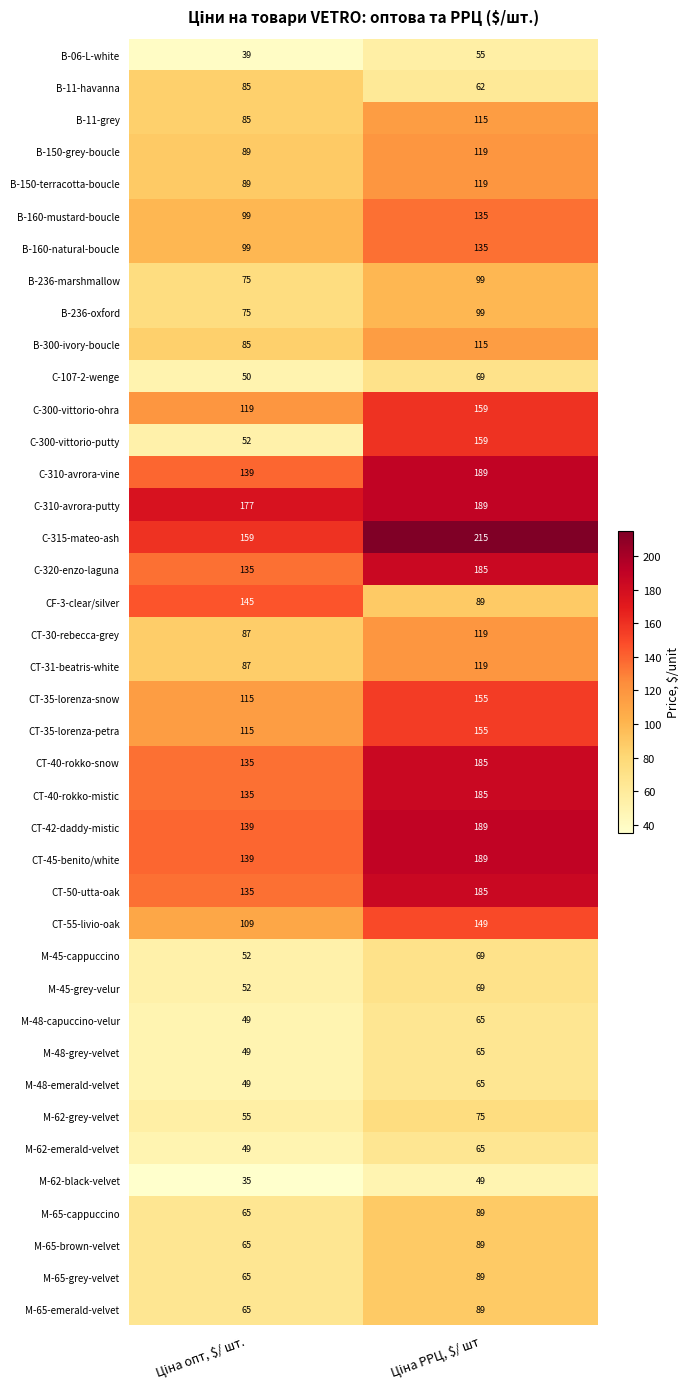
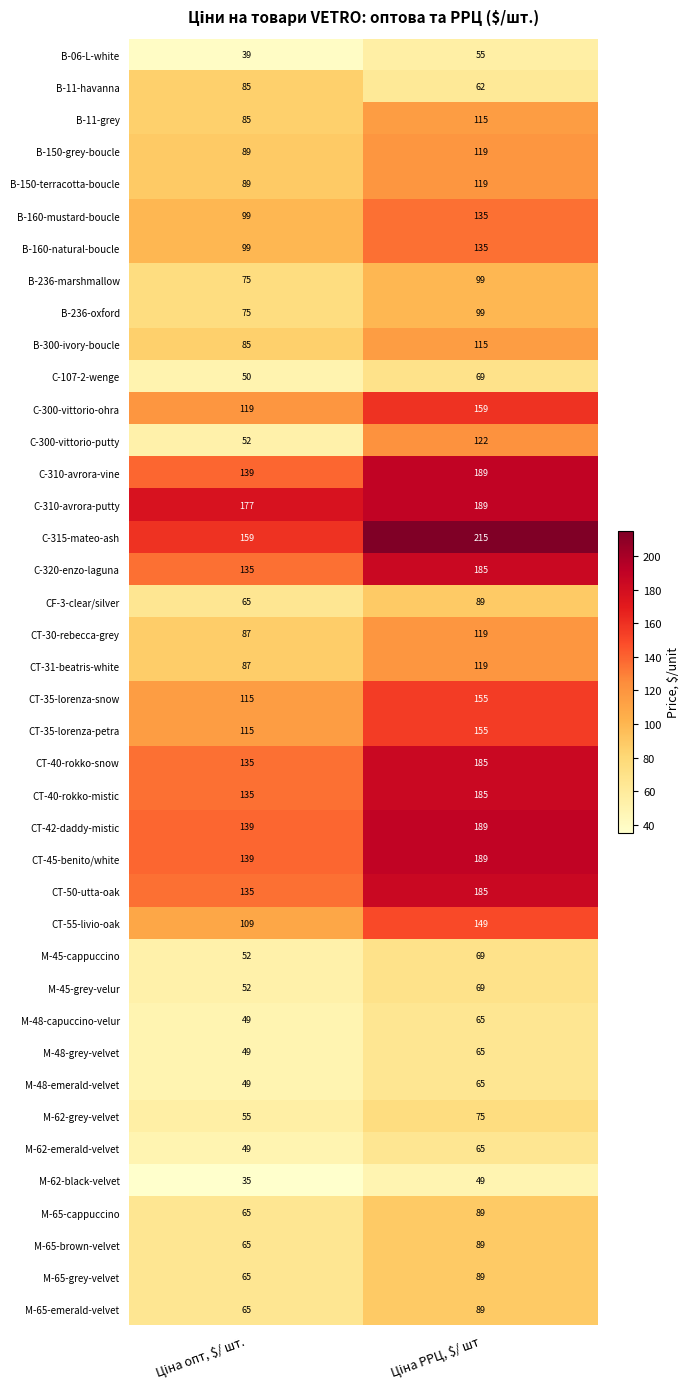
  {
    "B-06-L-white": {
      "Ціна опт, $/ шт.": 39,
      "Ціна РРЦ, $/ шт": 55
    },
    "B-11-havanna": {
      "Ціна опт, $/ шт.": 85,
      "Ціна РРЦ, $/ шт": 62
    },
    "B-11-grey": {
      "Ціна опт, $/ шт.": 85,
      "Ціна РРЦ, $/ шт": 115
    },
    "B-150-grey-boucle": {
      "Ціна опт, $/ шт.": 89,
      "Ціна РРЦ, $/ шт": 119
    },
    "B-150-terracotta-boucle": {
      "Ціна опт, $/ шт.": 89,
      "Ціна РРЦ, $/ шт": 119
    },
    "B-160-mustard-boucle": {
      "Ціна опт, $/ шт.": 99,
      "Ціна РРЦ, $/ шт": 135
    },
    "B-160-natural-boucle": {
      "Ціна опт, $/ шт.": 99,
      "Ціна РРЦ, $/ шт": 135
    },
    "B-236-marshmallow": {
      "Ціна опт, $/ шт.": 75,
      "Ціна РРЦ, $/ шт": 99
    },
    "B-236-oxford": {
      "Ціна опт, $/ шт.": 75,
      "Ціна РРЦ, $/ шт": 99
    },
    "B-300-ivory-boucle": {
      "Ціна опт, $/ шт.": 85,
      "Ціна РРЦ, $/ шт": 115
    },
    "C-107-2-wenge": {
      "Ціна опт, $/ шт.": 50,
      "Ціна РРЦ, $/ шт": 69
    },
    "C-300-vittorio-ohra": {
      "Ціна опт, $/ шт.": 119,
      "Ціна РРЦ, $/ шт": 159
    },
    "C-300-vittorio-putty": {
      "Ціна опт, $/ шт.": 52,
-     "Ціна РРЦ, $/ шт": 159
+     "Ціна РРЦ, $/ шт": 122
    },
    "C-310-avrora-vine": {
      "Ціна опт, $/ шт.": 139,
      "Ціна РРЦ, $/ шт": 189
    },
    "C-310-avrora-putty": {
      "Ціна опт, $/ шт.": 177,
      "Ціна РРЦ, $/ шт": 189
    },
    "C-315-mateo-ash": {
      "Ціна опт, $/ шт.": 159,
      "Ціна РРЦ, $/ шт": 215
    },
    "C-320-enzo-laguna": {
      "Ціна опт, $/ шт.": 135,
      "Ціна РРЦ, $/ шт": 185
    },
    "CF-3-clear/silver": {
-     "Ціна опт, $/ шт.": 145,
+     "Ціна опт, $/ шт.": 65,
      "Ціна РРЦ, $/ шт": 89
    },
    "CT-30-rebecca-grey": {
      "Ціна опт, $/ шт.": 87,
      "Ціна РРЦ, $/ шт": 119
    },
    "CT-31-beatris-white": {
      "Ціна опт, $/ шт.": 87,
      "Ціна РРЦ, $/ шт": 119
    },
    "CT-35-lorenza-snow": {
      "Ціна опт, $/ шт.": 115,
      "Ціна РРЦ, $/ шт": 155
    },
    "CT-35-lorenza-petra": {
      "Ціна опт, $/ шт.": 115,
      "Ціна РРЦ, $/ шт": 155
    },
    "CT-40-rokko-snow": {
      "Ціна опт, $/ шт.": 135,
      "Ціна РРЦ, $/ шт": 185
    },
    "CT-40-rokko-mistic": {
      "Ціна опт, $/ шт.": 135,
      "Ціна РРЦ, $/ шт": 185
    },
    "CT-42-daddy-mistic": {
      "Ціна опт, $/ шт.": 139,
      "Ціна РРЦ, $/ шт": 189
    },
    "CT-45-benito/white": {
      "Ціна опт, $/ шт.": 139,
      "Ціна РРЦ, $/ шт": 189
    },
    "CT-50-utta-oak": {
      "Ціна опт, $/ шт.": 135,
      "Ціна РРЦ, $/ шт": 185
    },
    "CT-55-livio-oak": {
      "Ціна опт, $/ шт.": 109,
      "Ціна РРЦ, $/ шт": 149
    },
    "M-45-cappuccino": {
      "Ціна опт, $/ шт.": 52,
      "Ціна РРЦ, $/ шт": 69
    },
    "M-45-grey-velur": {
      "Ціна опт, $/ шт.": 52,
      "Ціна РРЦ, $/ шт": 69
    },
    "M-48-capuccino-velur": {
      "Ціна опт, $/ шт.": 49,
      "Ціна РРЦ, $/ шт": 65
    },
    "M-48-grey-velvet": {
      "Ціна опт, $/ шт.": 49,
      "Ціна РРЦ, $/ шт": 65
    },
    "M-48-emerald-velvet": {
      "Ціна опт, $/ шт.": 49,
      "Ціна РРЦ, $/ шт": 65
    },
    "M-62-grey-velvet": {
      "Ціна опт, $/ шт.": 55,
      "Ціна РРЦ, $/ шт": 75
    },
    "M-62-emerald-velvet": {
      "Ціна опт, $/ шт.": 49,
      "Ціна РРЦ, $/ шт": 65
    },
    "M-62-black-velvet": {
      "Ціна опт, $/ шт.": 35,
      "Ціна РРЦ, $/ шт": 49
    },
    "M-65-cappuccino": {
      "Ціна опт, $/ шт.": 65,
      "Ціна РРЦ, $/ шт": 89
    },
    "M-65-brown-velvet": {
      "Ціна опт, $/ шт.": 65,
      "Ціна РРЦ, $/ шт": 89
    },
    "M-65-grey-velvet": {
      "Ціна опт, $/ шт.": 65,
      "Ціна РРЦ, $/ шт": 89
    },
    "M-65-emerald-velvet": {
      "Ціна опт, $/ шт.": 65,
      "Ціна РРЦ, $/ шт": 89
    }
  }
